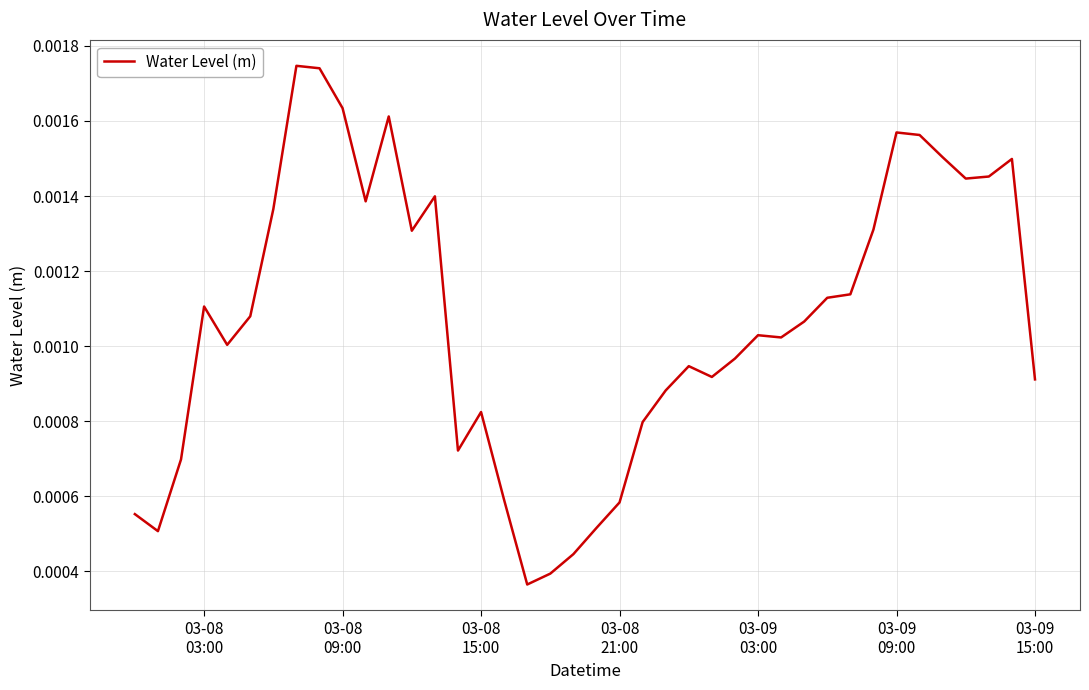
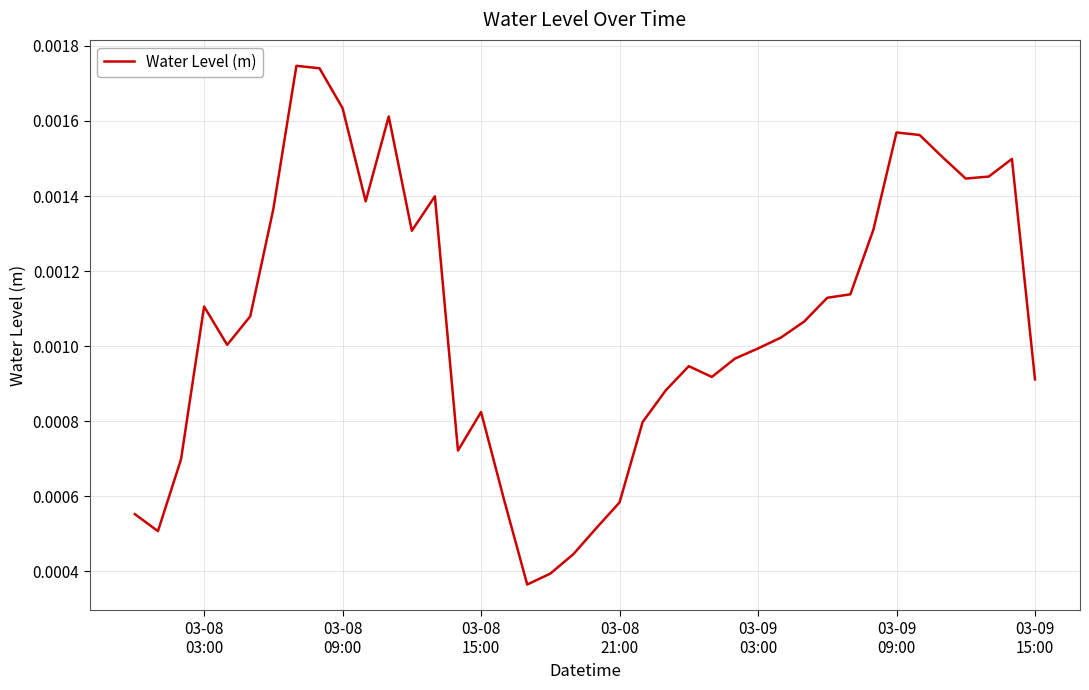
  {
    "03-08 03:00": 0.00111,
    "03-08 09:00": 0.00163,
    "03-08 15:00": 0.00082,
    "03-08 21:00": 0.00058,
-   "03-09 03:00": 0.00103,
+   "03-09 03:00": 0.00099,
    "03-09 09:00": 0.00157,
    "03-09 15:00": 0.00091
  }
